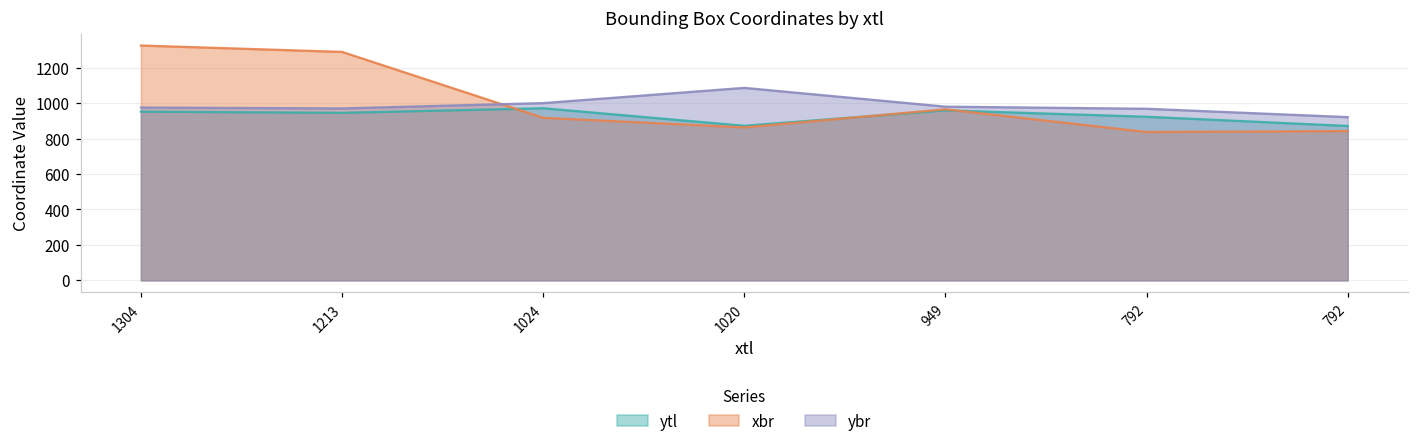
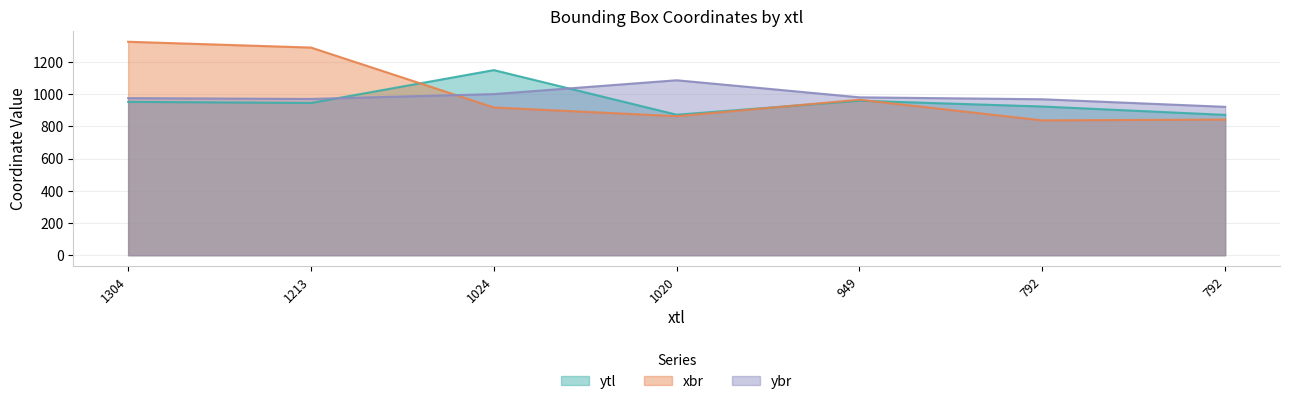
  {
    "ytl": {
      "1304": 950,
      "1213": 950,
-     "1024": 970
+     "1024": 1150
    },
    "xbr": {
      "1304": 1330,
      "1213": 1290,
      "1024": 920
    },
    "ybr": {
      "1304": 980,
      "1213": 970,
      "1024": 1000,
      "1020": 1090
    }
  }
